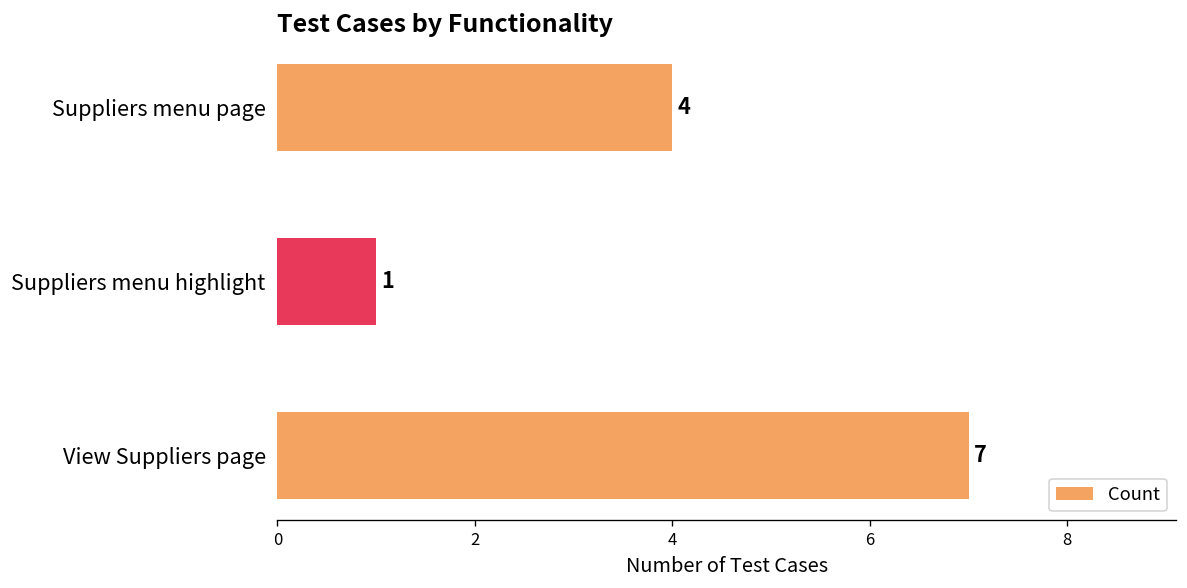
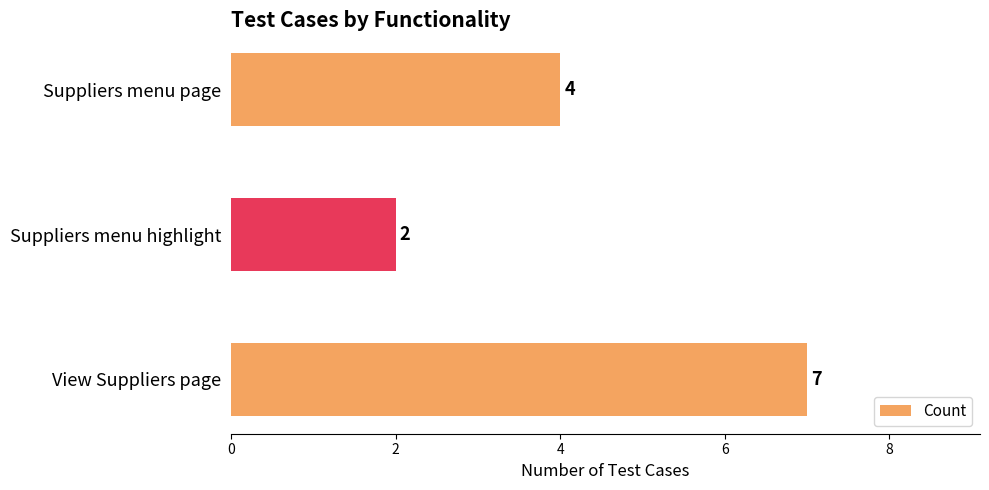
  {
    "Suppliers menu page": 4,
-   "Suppliers menu highlight": 1,
+   "Suppliers menu highlight": 2,
    "View Suppliers page": 7
  }
